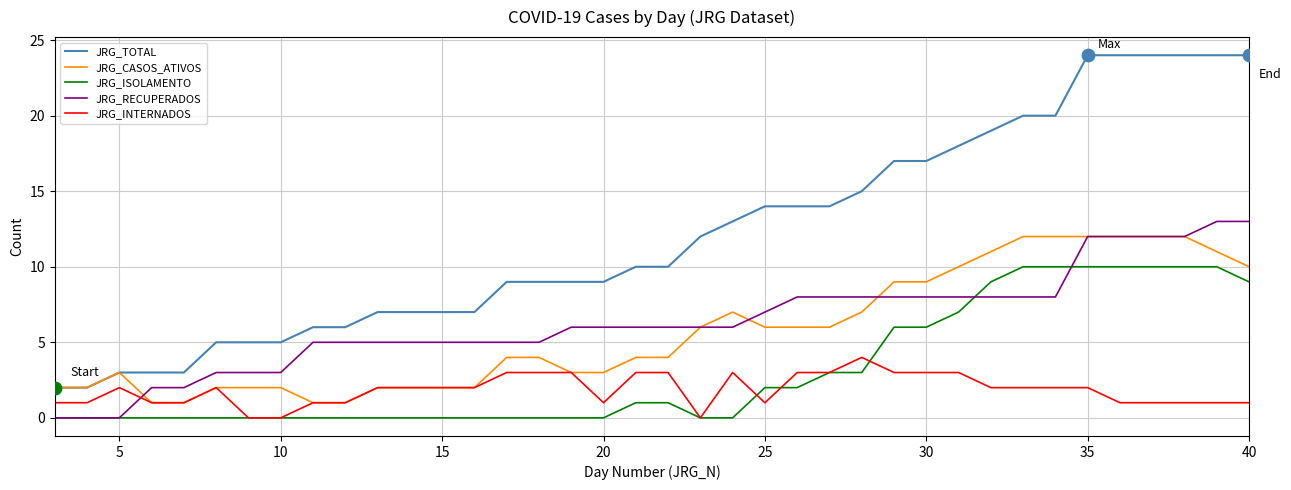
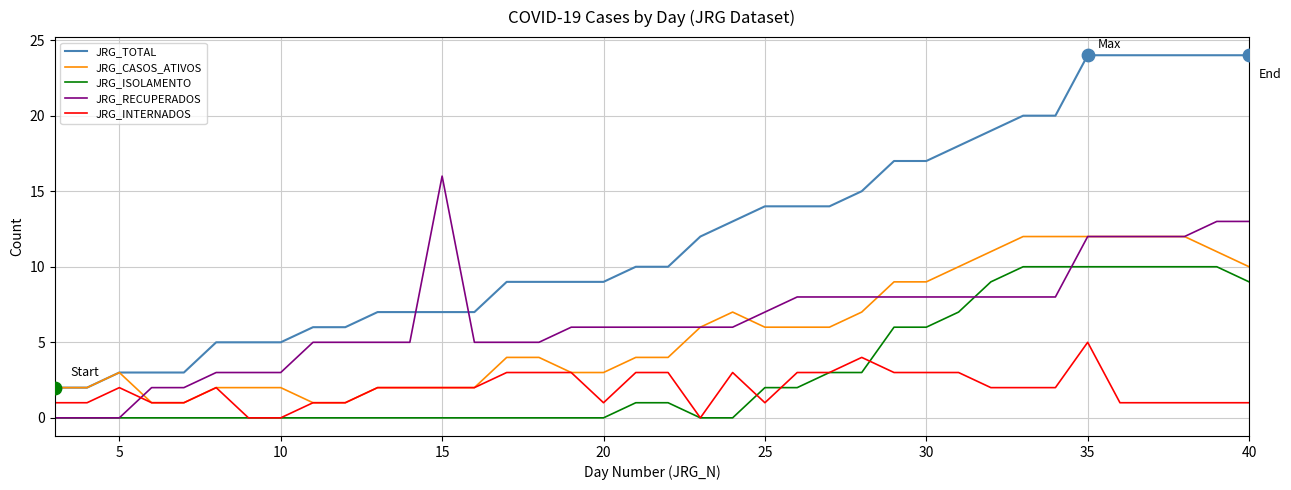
  {
    "JRG_CASOS_ATIVOS": {
      "10": 2,
      "20": 3,
      "25": 6,
      "30": 9,
      "40": 10
    },
    "JRG_RECUPERADOS": {
      "10": 3,
-     "15": 5,
+     "15": 16,
      "20": 6,
      "25": 7,
      "30": 8,
      "40": 13
    },
    "JRG_INTERNADOS": {
      "5": 2,
      "20": 1,
      "25": 1,
      "30": 3,
-     "35": 2,
+     "35": 5,
      "40": 1
    }
  }
